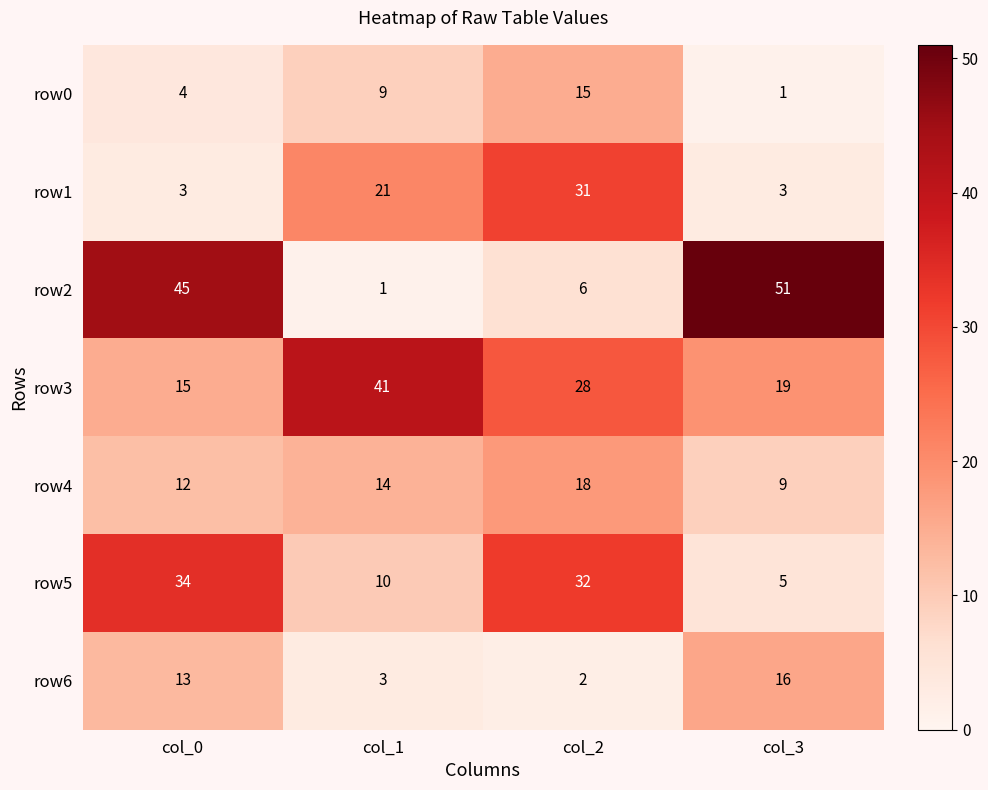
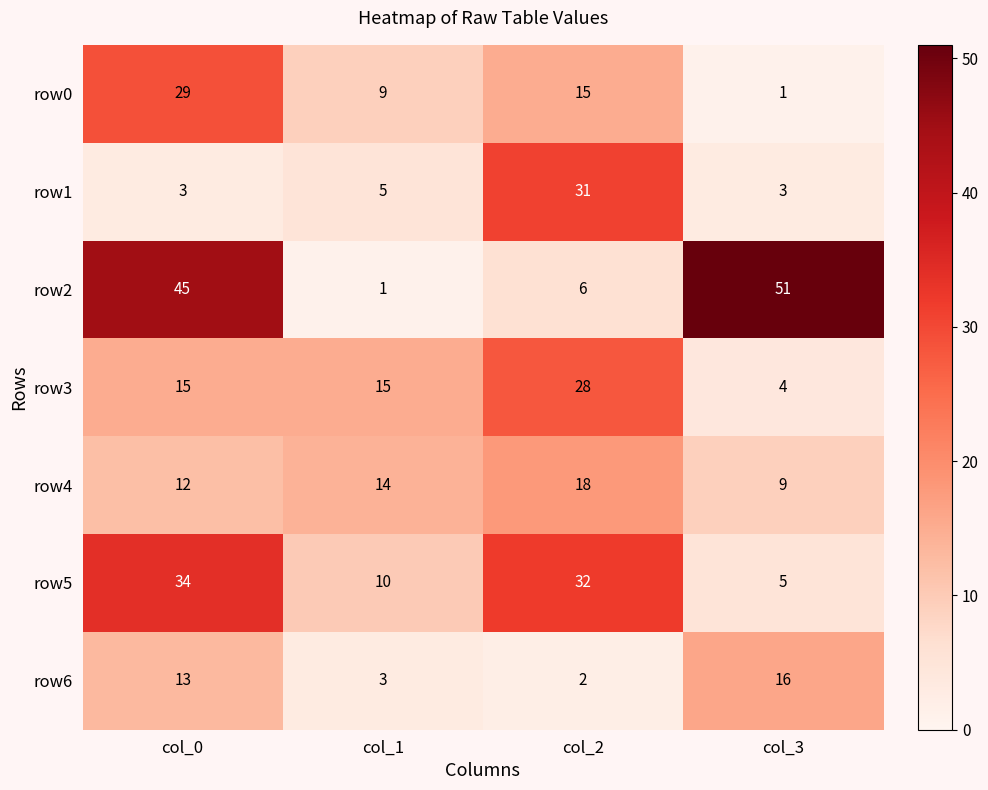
  {
    "row0": {
-     "col_0": 4,
+     "col_0": 29,
      "col_1": 9,
      "col_2": 15,
      "col_3": 1
    },
    "row1": {
      "col_0": 3,
-     "col_1": 21,
+     "col_1": 5,
      "col_2": 31,
      "col_3": 3
    },
    "row2": {
      "col_0": 45,
      "col_1": 1,
      "col_2": 6,
      "col_3": 51
    },
    "row3": {
      "col_0": 15,
-     "col_1": 41,
+     "col_1": 15,
      "col_2": 28,
-     "col_3": 19
+     "col_3": 4
    },
    "row4": {
      "col_0": 12,
      "col_1": 14,
      "col_2": 18,
      "col_3": 9
    },
    "row5": {
      "col_0": 34,
      "col_1": 10,
      "col_2": 32,
      "col_3": 5
    },
    "row6": {
      "col_0": 13,
      "col_1": 3,
      "col_2": 2,
      "col_3": 16
    }
  }
